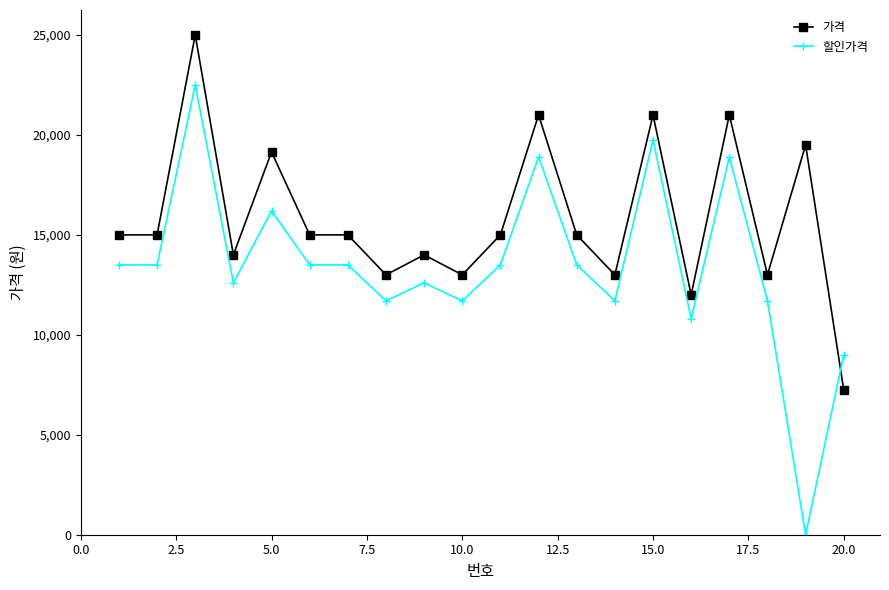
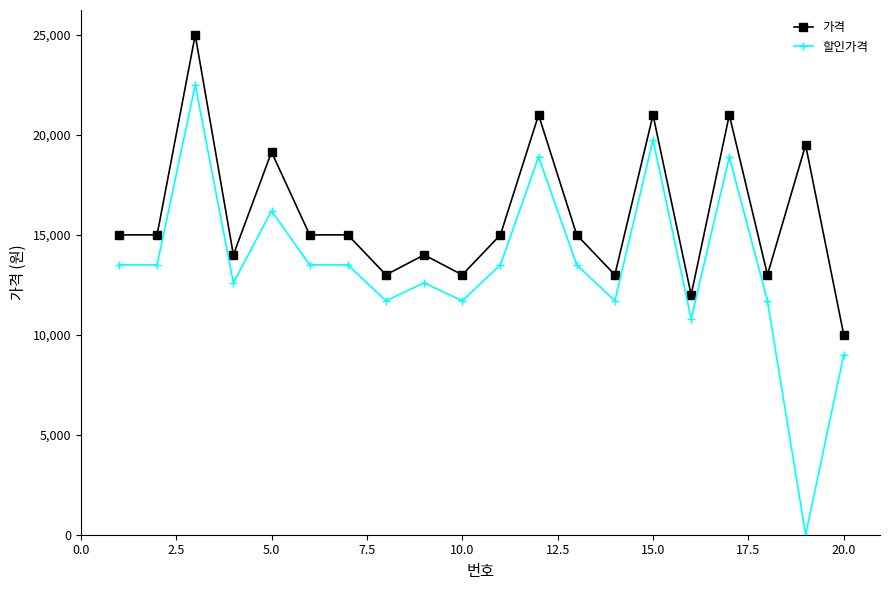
  {
    "가격": {
      "5.0": "19,100",
      "10.0": "13,000",
      "15.0": "21,000",
-     "20.0": "7,200"
+     "20.0": "10,000"
    },
    "할인가격": {
      "5.0": "16,200",
      "10.0": "11,700",
      "15.0": "19,800",
      "20.0": "9,000"
    }
  }
